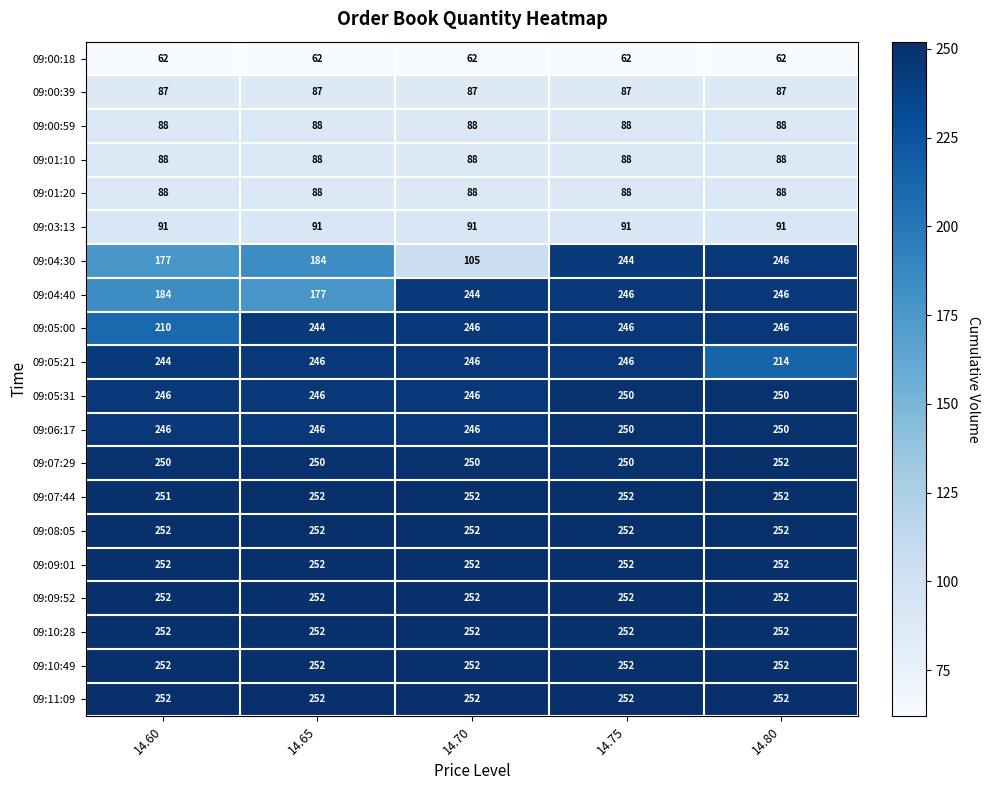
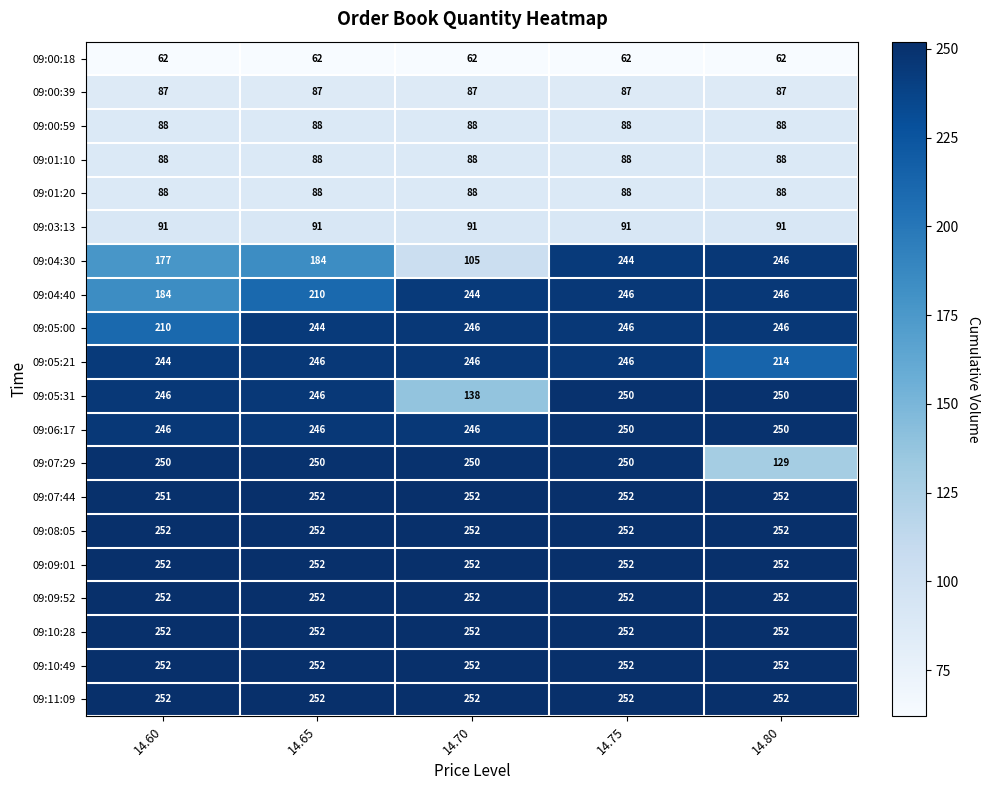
  {
    "09:00:18": {
      "14.60": 62,
      "14.65": 62,
      "14.70": 62,
      "14.75": 62,
      "14.80": 62
    },
    "09:00:39": {
      "14.60": 87,
      "14.65": 87,
      "14.70": 87,
      "14.75": 87,
      "14.80": 87
    },
    "09:00:59": {
      "14.60": 88,
      "14.65": 88,
      "14.70": 88,
      "14.75": 88,
      "14.80": 88
    },
    "09:01:10": {
      "14.60": 88,
      "14.65": 88,
      "14.70": 88,
      "14.75": 88,
      "14.80": 88
    },
    "09:01:20": {
      "14.60": 88,
      "14.65": 88,
      "14.70": 88,
      "14.75": 88,
      "14.80": 88
    },
    "09:03:13": {
      "14.60": 91,
      "14.65": 91,
      "14.70": 91,
      "14.75": 91,
      "14.80": 91
    },
    "09:04:30": {
      "14.60": 177,
      "14.65": 184,
      "14.70": 105,
      "14.75": 244,
      "14.80": 246
    },
    "09:04:40": {
      "14.60": 184,
-     "14.65": 177,
+     "14.65": 210,
      "14.70": 244,
      "14.75": 246,
      "14.80": 246
    },
    "09:05:00": {
      "14.60": 210,
      "14.65": 244,
      "14.70": 246,
      "14.75": 246,
      "14.80": 246
    },
    "09:05:21": {
      "14.60": 244,
      "14.65": 246,
      "14.70": 246,
      "14.75": 246,
      "14.80": 214
    },
    "09:05:31": {
      "14.60": 246,
      "14.65": 246,
-     "14.70": 246,
+     "14.70": 138,
      "14.75": 250,
      "14.80": 250
    },
    "09:06:17": {
      "14.60": 246,
      "14.65": 246,
      "14.70": 246,
      "14.75": 250,
      "14.80": 250
    },
    "09:07:29": {
      "14.60": 250,
      "14.65": 250,
      "14.70": 250,
      "14.75": 250,
-     "14.80": 252
+     "14.80": 129
    },
    "09:07:44": {
      "14.60": 251,
      "14.65": 252,
      "14.70": 252,
      "14.75": 252,
      "14.80": 252
    },
    "09:08:05": {
      "14.60": 252,
      "14.65": 252,
      "14.70": 252,
      "14.75": 252,
      "14.80": 252
    },
    "09:09:01": {
      "14.60": 252,
      "14.65": 252,
      "14.70": 252,
      "14.75": 252,
      "14.80": 252
    },
    "09:09:52": {
      "14.60": 252,
      "14.65": 252,
      "14.70": 252,
      "14.75": 252,
      "14.80": 252
    },
    "09:10:28": {
      "14.60": 252,
      "14.65": 252,
      "14.70": 252,
      "14.75": 252,
      "14.80": 252
    },
    "09:10:49": {
      "14.60": 252,
      "14.65": 252,
      "14.70": 252,
      "14.75": 252,
      "14.80": 252
    },
    "09:11:09": {
      "14.60": 252,
      "14.65": 252,
      "14.70": 252,
      "14.75": 252,
      "14.80": 252
    }
  }
